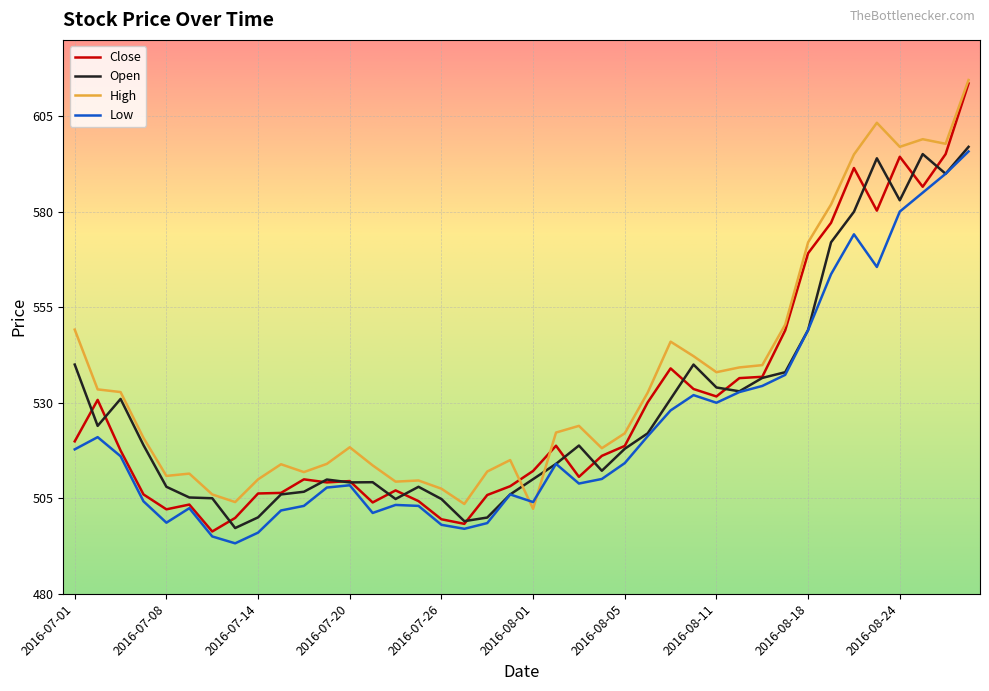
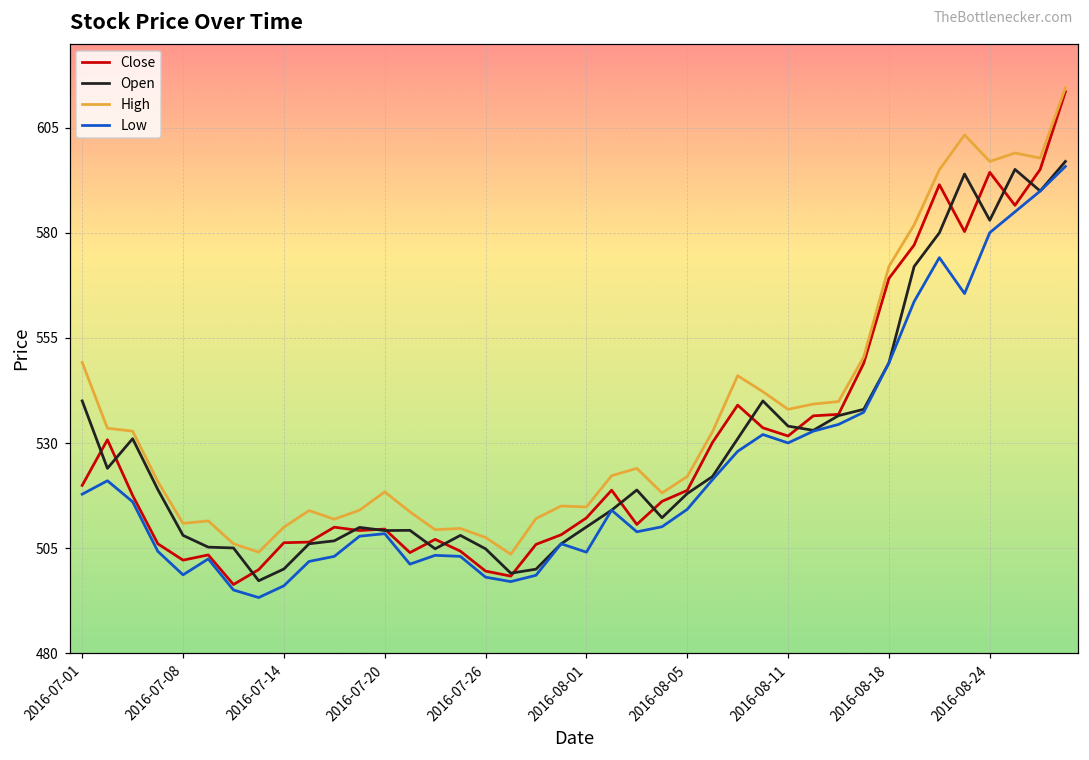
  {
    "Close": {
      "2016-07-01": 520,
      "2016-07-08": 502,
      "2016-07-14": 506,
      "2016-07-26": 500,
      "2016-08-01": 512,
      "2016-08-05": 519,
      "2016-08-11": 532,
      "2016-08-18": 569,
      "2016-08-24": 594
    },
    "Open": {
      "2016-07-01": 540,
      "2016-07-08": 508,
      "2016-07-14": 500,
      "2016-07-26": 505,
      "2016-08-01": 510,
      "2016-08-05": 518,
      "2016-08-11": 534,
      "2016-08-24": 583
    },
    "High": {
      "2016-07-01": 549,
      "2016-07-08": 511,
      "2016-07-14": 510,
      "2016-07-20": 518,
      "2016-07-26": 508,
-     "2016-08-01": 502,
+     "2016-08-01": 515,
      "2016-08-05": 522,
      "2016-08-11": 538,
      "2016-08-18": 572,
      "2016-08-24": 597
    },
    "Low": {
      "2016-07-01": 518,
      "2016-07-08": 499,
      "2016-07-14": 496,
      "2016-07-20": 508,
      "2016-07-26": 498,
      "2016-08-01": 504,
      "2016-08-05": 514,
      "2016-08-11": 530,
      "2016-08-24": 580
    }
  }
